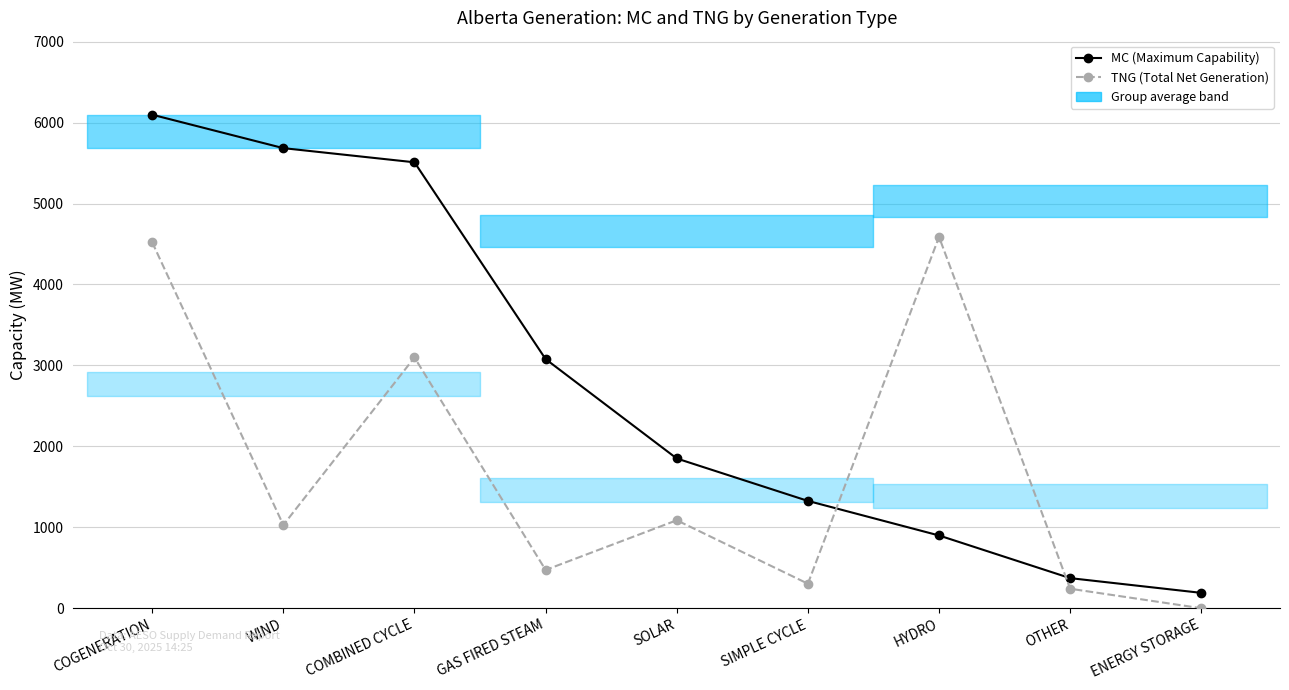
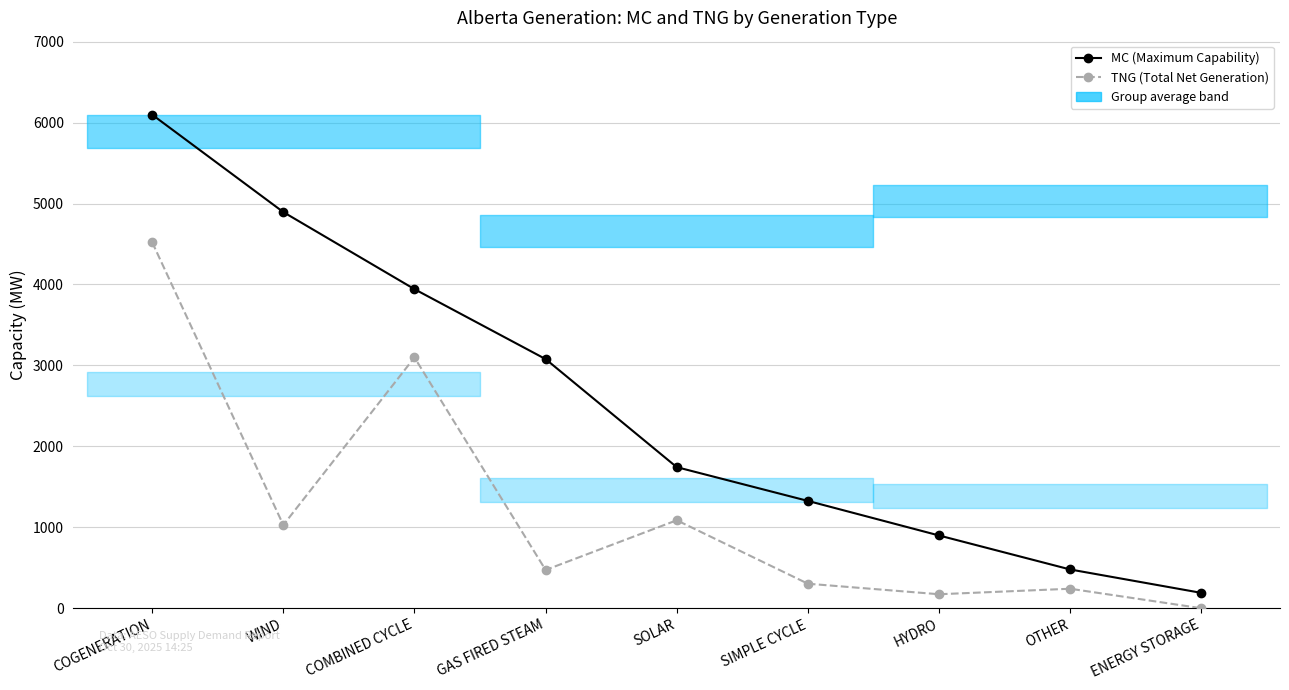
  {
    "MC (Maximum Capability)": {
      "COGENERATION": 6100,
-     "WIND": 5700,
-     "COMBINED CYCLE": 5500,
+     "WIND": 4900,
+     "COMBINED CYCLE": 3900,
      "GAS FIRED STEAM": 3100,
-     "SOLAR": 1900,
+     "SOLAR": 1700,
      "SIMPLE CYCLE": 1300,
      "HYDRO": 900,
-     "OTHER": 400,
+     "OTHER": 500,
      "ENERGY STORAGE": 200
    },
    "TNG (Total Net Generation)": {
      "COGENERATION": 4500,
      "WIND": 1000,
      "COMBINED CYCLE": 3100,
      "GAS FIRED STEAM": 500,
      "SOLAR": 1100,
      "SIMPLE CYCLE": 300,
-     "HYDRO": 4600,
+     "HYDRO": 200,
      "OTHER": 200,
      "ENERGY STORAGE": 0
    }
  }
